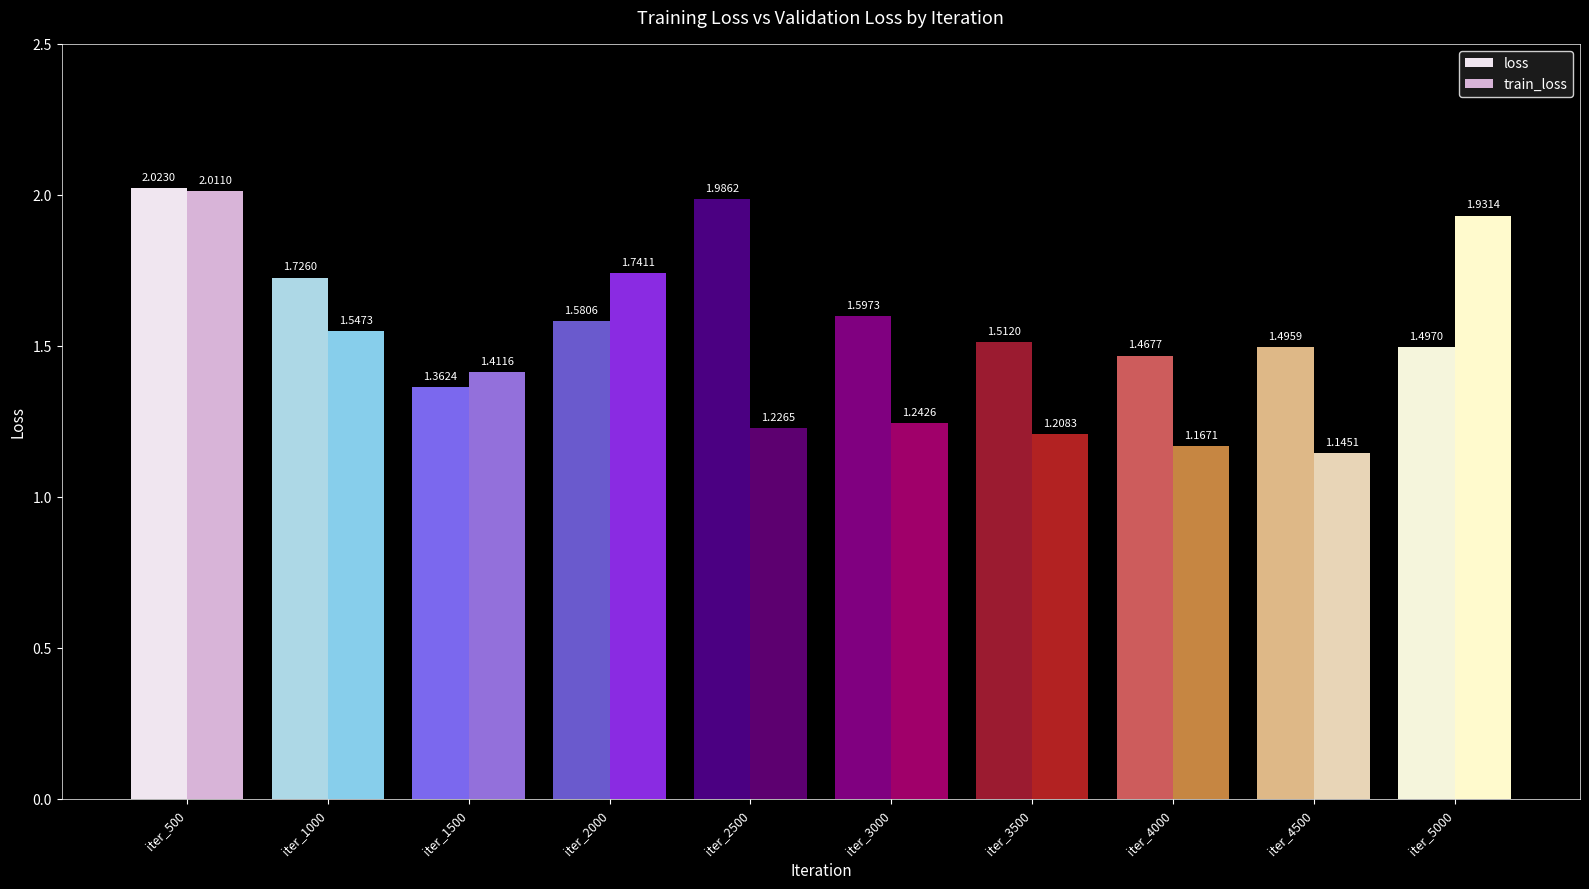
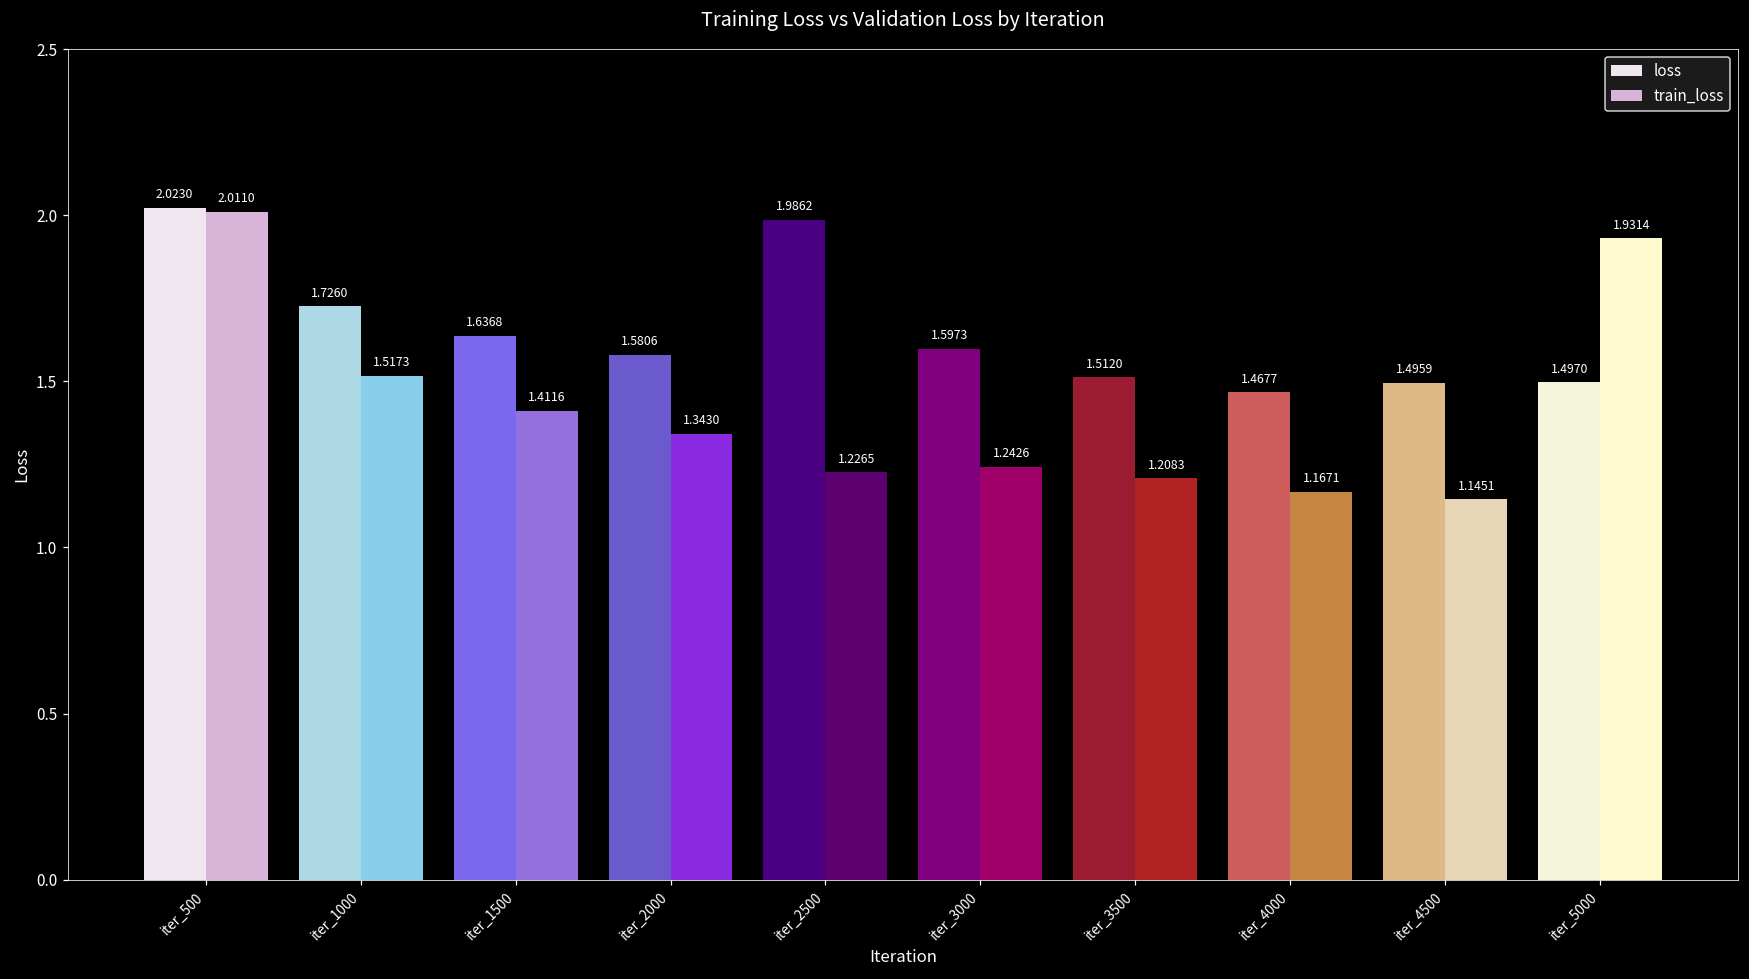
  {
    "loss": {
      "iter_500": 2.0230,
      "iter_1000": 1.7260,
-     "iter_1500": 1.3624,
+     "iter_1500": 1.6368,
      "iter_2000": 1.5806,
      "iter_2500": 1.9862,
      "iter_3000": 1.5973,
      "iter_3500": 1.5120,
      "iter_4000": 1.4677,
      "iter_4500": 1.4959,
      "iter_5000": 1.4970
    },
    "train_loss": {
      "iter_500": 2.0110,
-     "iter_1000": 1.5473,
+     "iter_1000": 1.5173,
      "iter_1500": 1.4116,
-     "iter_2000": 1.7411,
+     "iter_2000": 1.3430,
      "iter_2500": 1.2265,
      "iter_3000": 1.2426,
      "iter_3500": 1.2083,
      "iter_4000": 1.1671,
      "iter_4500": 1.1451,
      "iter_5000": 1.9314
    }
  }
